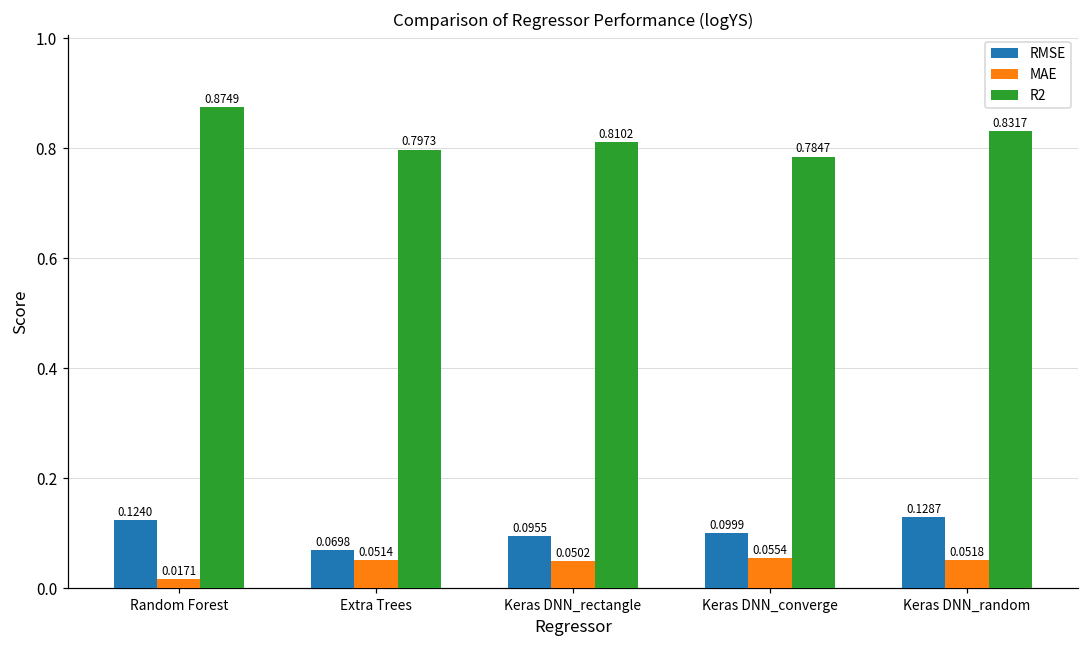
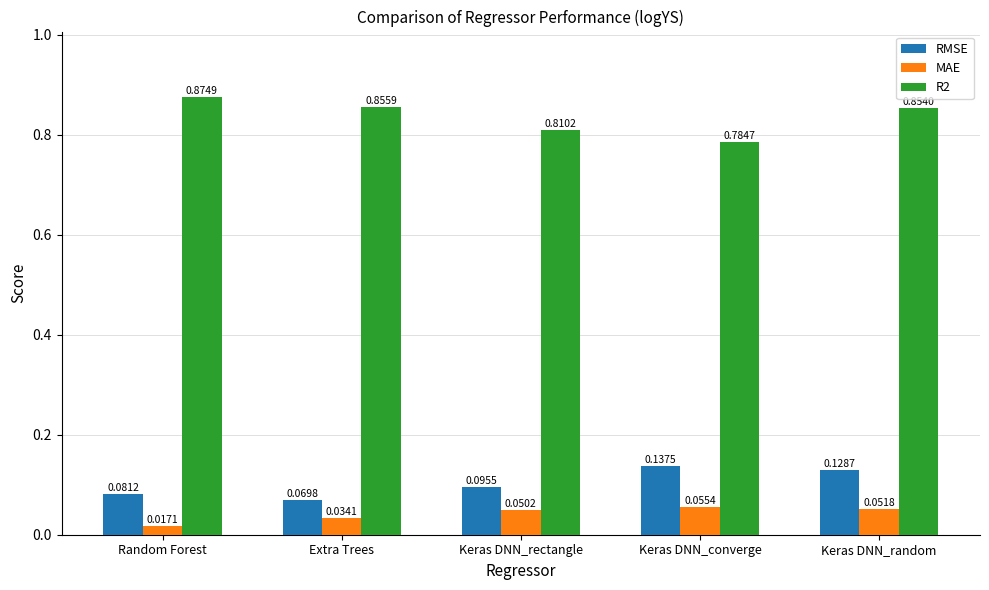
  {
    "RMSE": {
-     "Random Forest": 0.1240,
+     "Random Forest": 0.0812,
      "Extra Trees": 0.0698,
      "Keras DNN_rectangle": 0.0955,
-     "Keras DNN_converge": 0.0999,
+     "Keras DNN_converge": 0.1375,
      "Keras DNN_random": 0.1287
    },
    "MAE": {
      "Random Forest": 0.0171,
-     "Extra Trees": 0.0514,
+     "Extra Trees": 0.0341,
      "Keras DNN_rectangle": 0.0502,
      "Keras DNN_converge": 0.0554,
      "Keras DNN_random": 0.0518
    },
    "R2": {
      "Random Forest": 0.8749,
-     "Extra Trees": 0.7973,
+     "Extra Trees": 0.8559,
      "Keras DNN_rectangle": 0.8102,
      "Keras DNN_converge": 0.7847,
-     "Keras DNN_random": 0.83
+     "Keras DNN_random": 0.85
    }
  }
